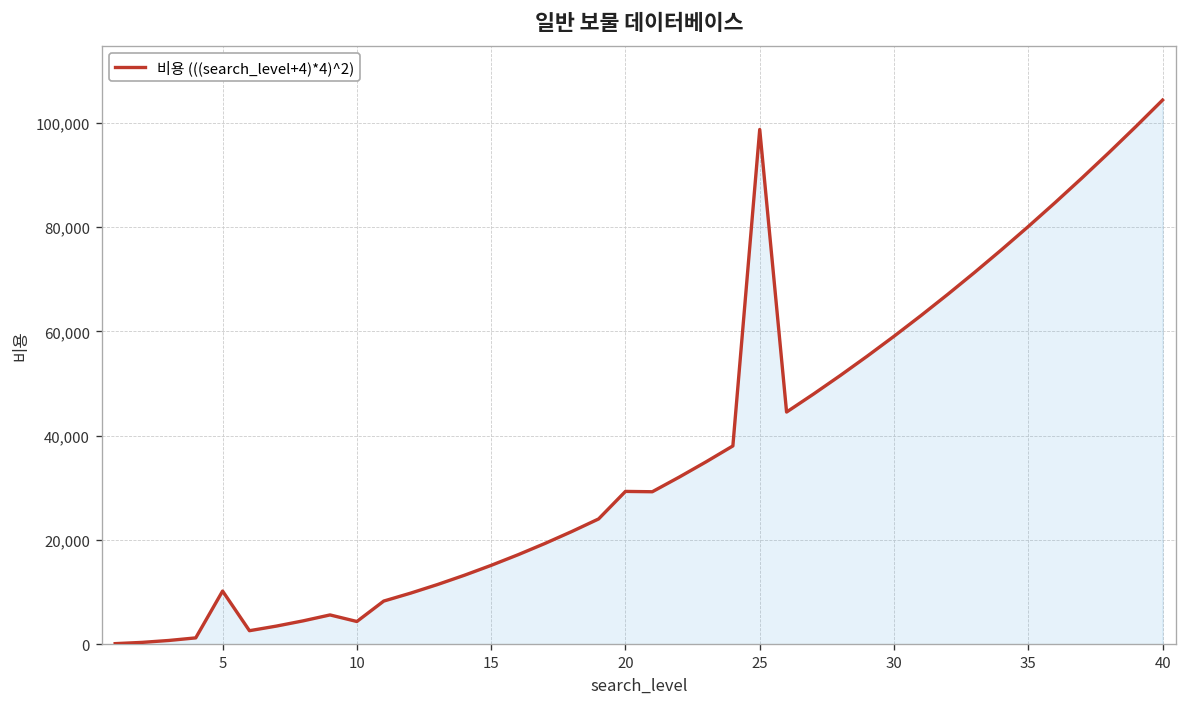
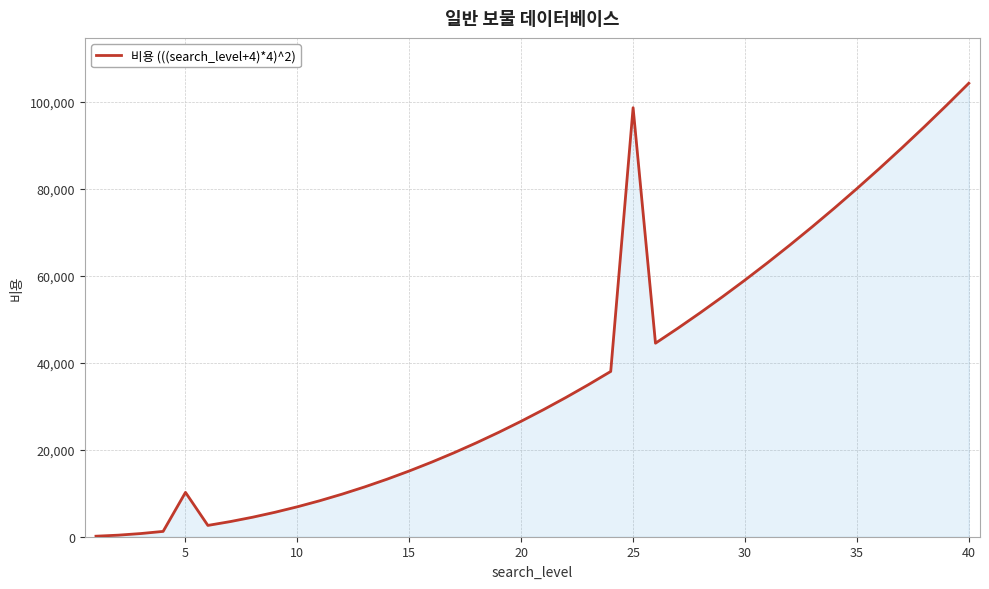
  {
    "5": "10,000",
-   "10": "4,000",
+   "10": "7,000",
    "15": "15,000",
-   "20": "29,000",
+   "20": "27,000",
    "25": "99,000",
    "30": "59,000",
    "35": "80,000",
    "40": "104,000"
  }
